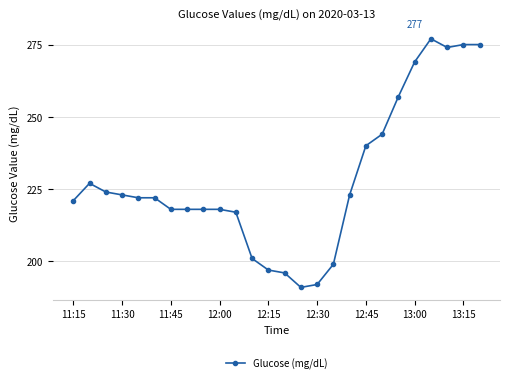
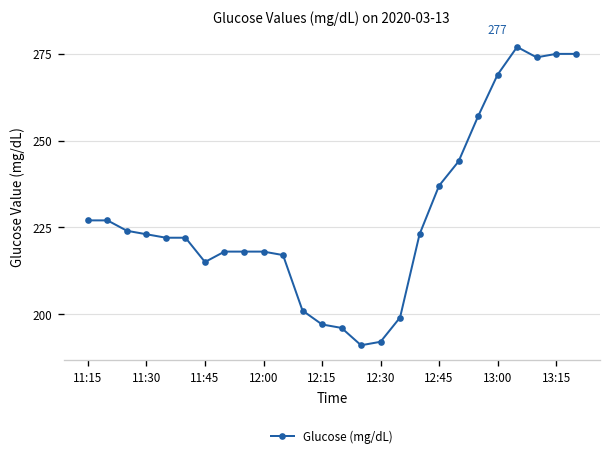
  {
-   "11:15": 221,
+   "11:15": 227,
    "11:30": 223,
-   "11:45": 218,
+   "11:45": 215,
    "12:00": 218,
    "12:15": 197,
    "12:30": 192,
-   "12:45": 240,
+   "12:45": 237,
    "13:00": 269,
    "13:15": 275
  }
